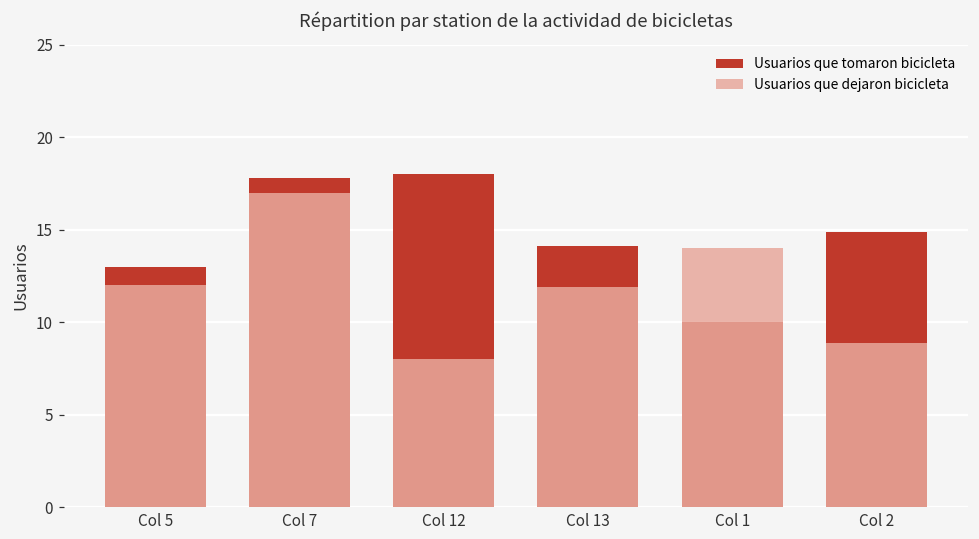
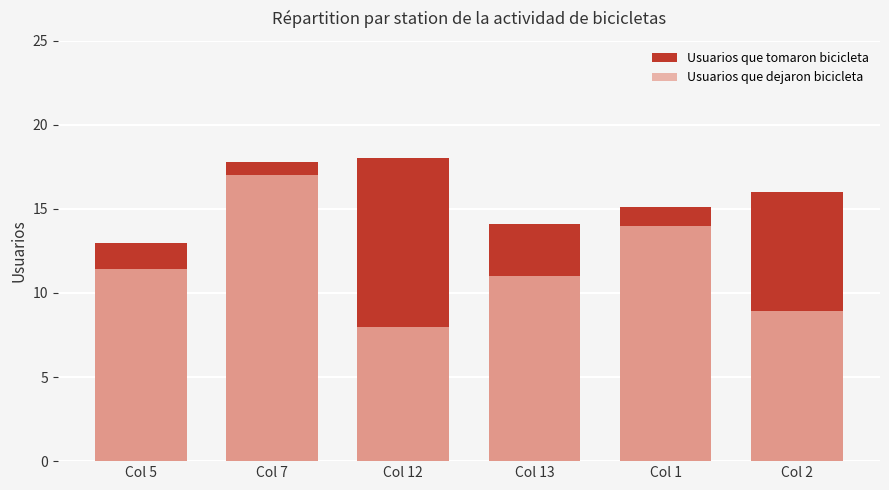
  {
    "Usuarios que tomaron bicicleta": {
      "Col 5": 13.0,
      "Col 7": 17.8,
      "Col 12": 18.0,
      "Col 13": 14.1,
-     "Col 1": 10.0,
-     "Col 2": 14.9
+     "Col 1": 15.1,
+     "Col 2": 16.0
    },
    "Usuarios que dejaron bicicleta": {
-     "Col 5": 12.0,
-     "Col 13": 11.9
+     "Col 5": 11.4,
+     "Col 13": 11.0
    }
  }
